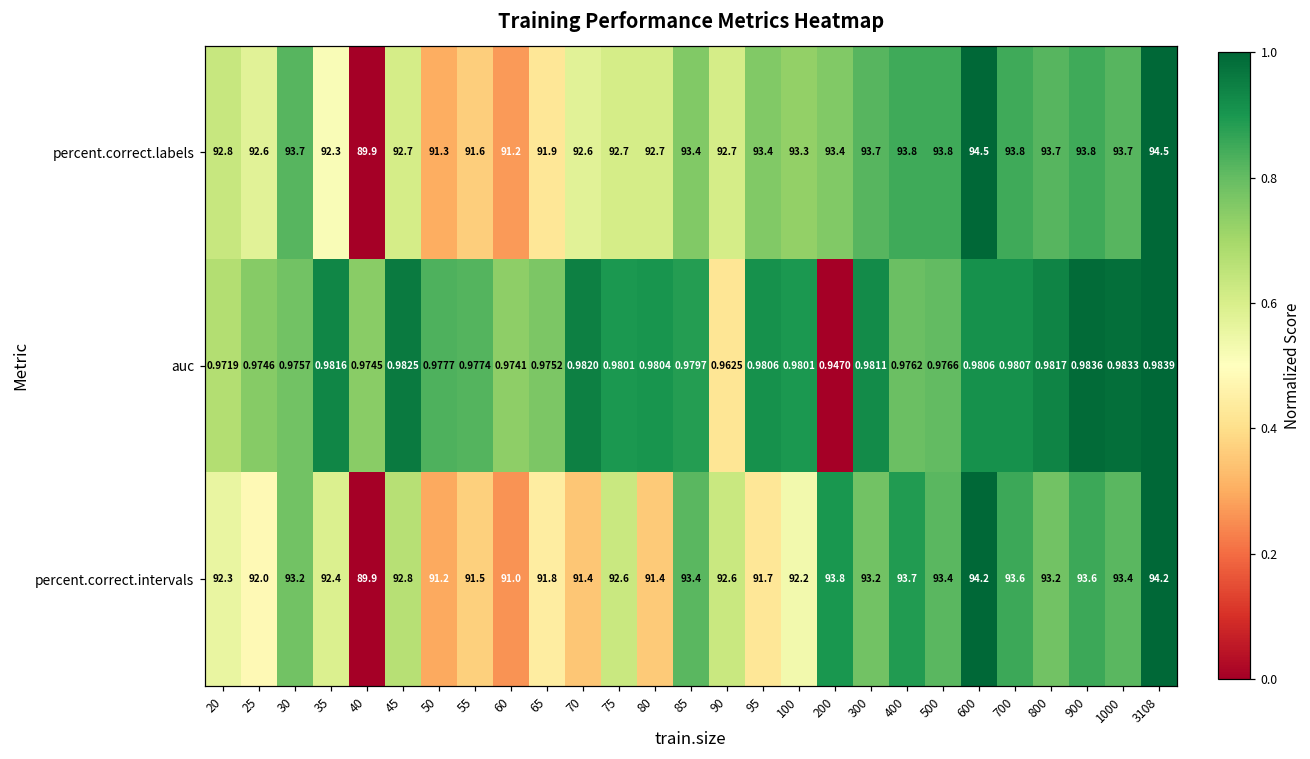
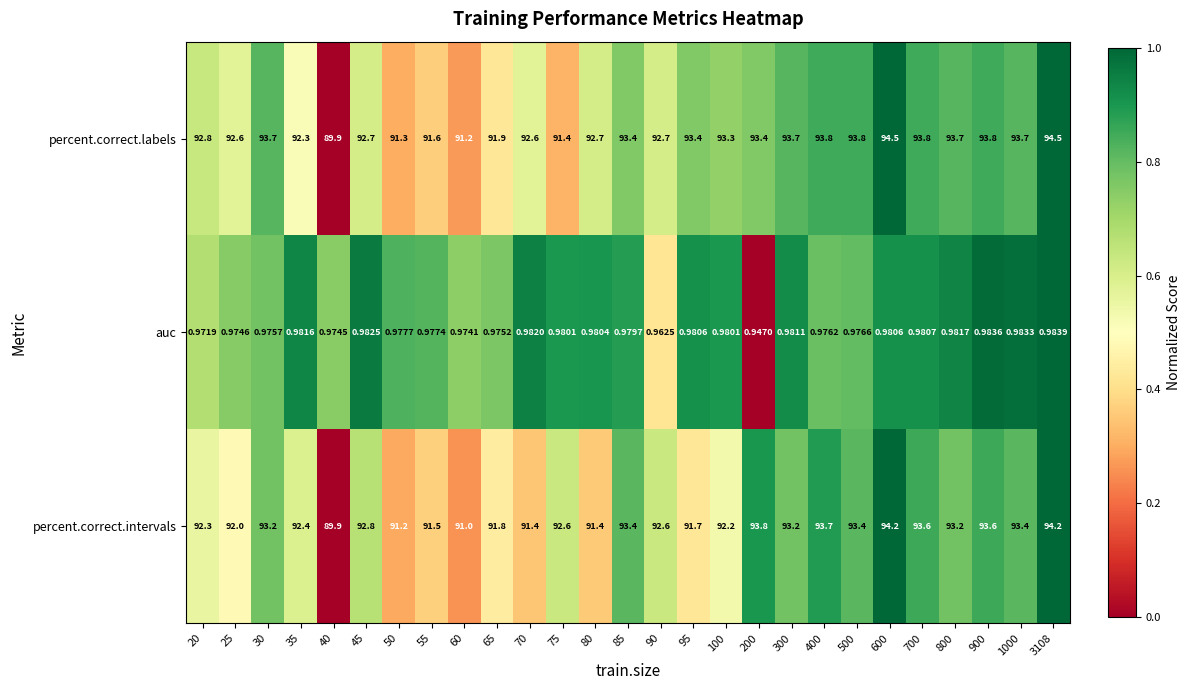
  {
    "percent.correct.labels": {
      "20": 92.8,
      "25": 92.6,
      "30": 93.7,
      "35": 92.3,
      "40": 89.9,
      "45": 92.7,
      "50": 91.3,
      "55": 91.6,
      "60": 91.2,
      "65": 91.9,
      "70": 92.6,
-     "75": 92.7,
+     "75": 91.4,
      "80": 92.7,
      "85": 93.4,
      "90": 92.7,
      "95": 93.4,
      "100": 93.3,
      "200": 93.4,
      "300": 93.7,
      "400": 93.8,
      "500": 93.8,
      "600": 94.5,
      "700": 93.8,
      "800": 93.7,
      "900": 93.8,
      "1000": 93.7,
      "3108": 94.5
    },
    "auc": {
      "20": 0.9719,
      "25": 0.9746,
      "30": 0.9757,
      "35": 0.9816,
      "40": 0.9745,
      "45": 0.9825,
      "50": 0.9777,
      "55": 0.9774,
      "60": 0.9741,
      "65": 0.9752,
      "70": 0.9820,
      "75": 0.9801,
      "80": 0.9804,
      "85": 0.9797,
      "90": 0.9625,
      "95": 0.9806,
      "100": 0.9801,
      "200": 0.9470,
      "300": 0.9811,
      "400": 0.9762,
      "500": 0.9766,
      "600": 0.9806,
      "700": 0.9807,
      "800": 0.9817,
      "900": 0.9836,
      "1000": 0.9833,
      "3108": 0.9839
    },
    "percent.correct.intervals": {
      "20": 92.3,
      "25": 92.0,
      "30": 93.2,
      "35": 92.4,
      "40": 89.9,
      "45": 92.8,
      "50": 91.2,
      "55": 91.5,
      "60": 91.0,
      "65": 91.8,
      "70": 91.4,
      "75": 92.6,
      "80": 91.4,
      "85": 93.4,
      "90": 92.6,
      "95": 91.7,
      "100": 92.2,
      "200": 93.8,
      "300": 93.2,
      "400": 93.7,
      "500": 93.4,
      "600": 94.2,
      "700": 93.6,
      "800": 93.2,
      "900": 93.6,
      "1000": 93.4,
      "3108": 94.2
    }
  }
